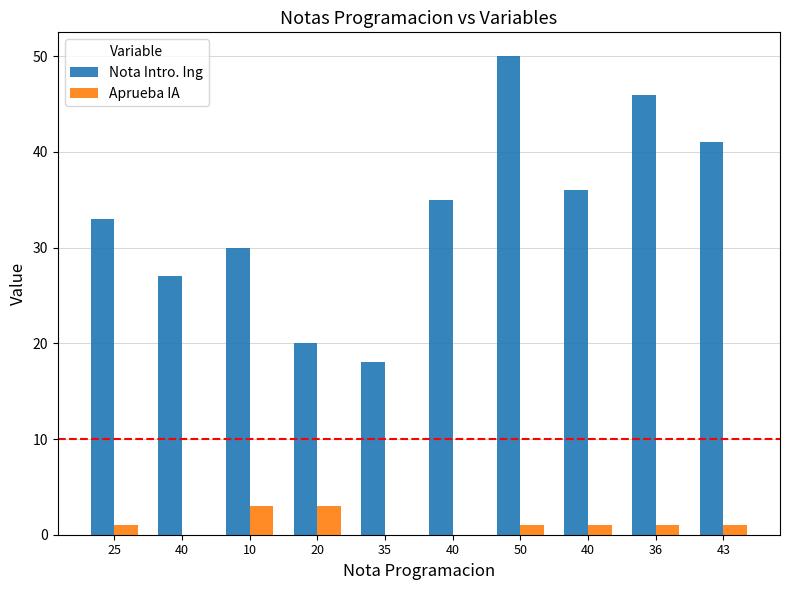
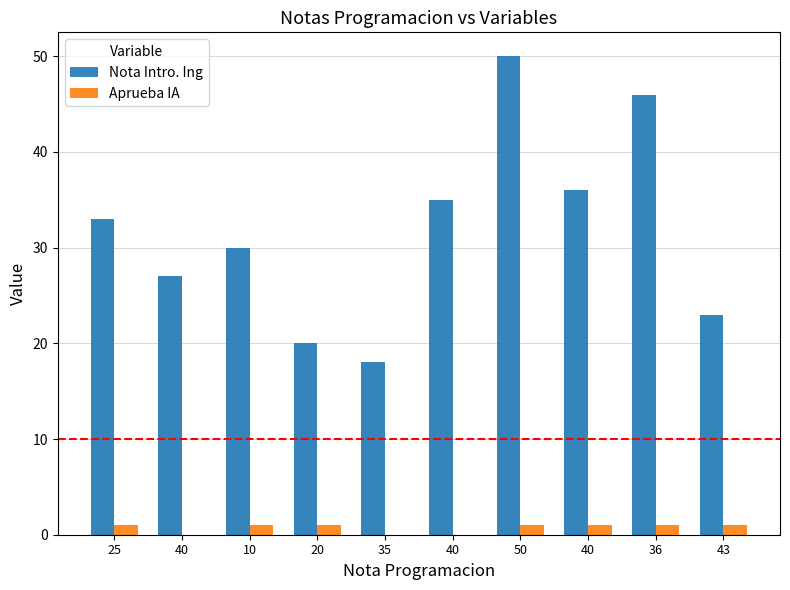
  {
    "Nota Intro. Ing": {
      "25": 33,
      "10": 30,
      "20": 20,
      "35": 18,
      "50": 50,
      "36": 46,
-     "43": 41
+     "43": 23
    },
    "Aprueba IA": {
      "25": 1,
-     "10": 3,
-     "20": 3,
+     "10": 1,
+     "20": 1,
      "35": 0,
      "50": 1,
      "36": 1,
      "43": 1
    }
  }
